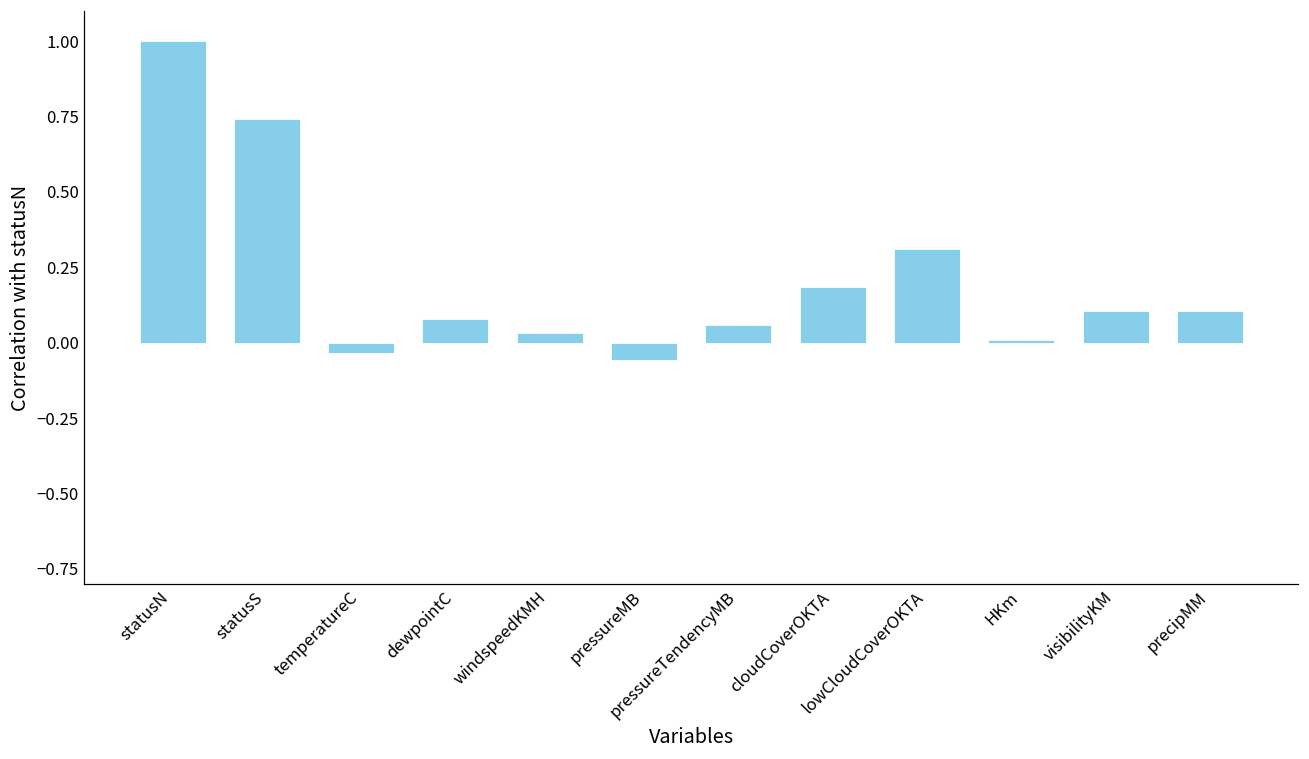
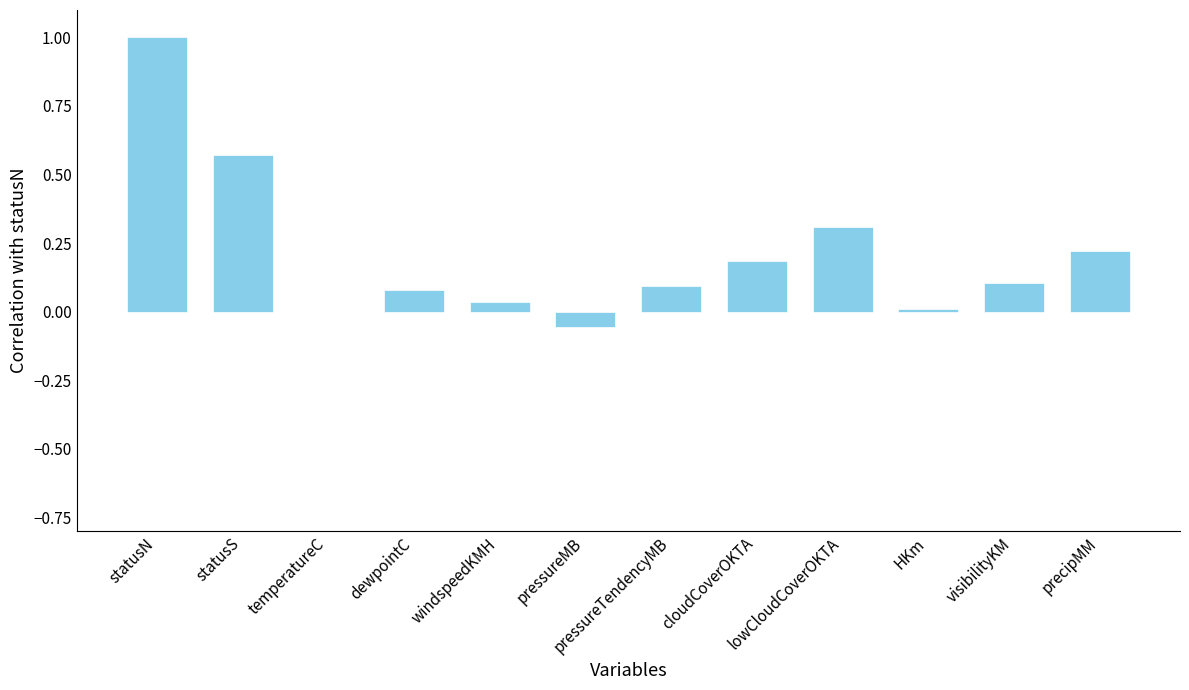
  {
    "statusN": 1.00,
-   "statusS": 0.74,
-   "temperatureC": -0.03,
+   "statusS": 0.57,
+   "temperatureC": 0.00,
    "dewpointC": 0.08,
    "windspeedKMH": 0.03,
    "pressureMB": -0.06,
-   "pressureTendencyMB": 0.06,
+   "pressureTendencyMB": 0.09,
    "cloudCoverOKTA": 0.19,
    "lowCloudCoverOKTA": 0.31,
    "visibilityKM": 0.11,
-   "precipMM": 0.10
+   "precipMM": 0.22
  }
